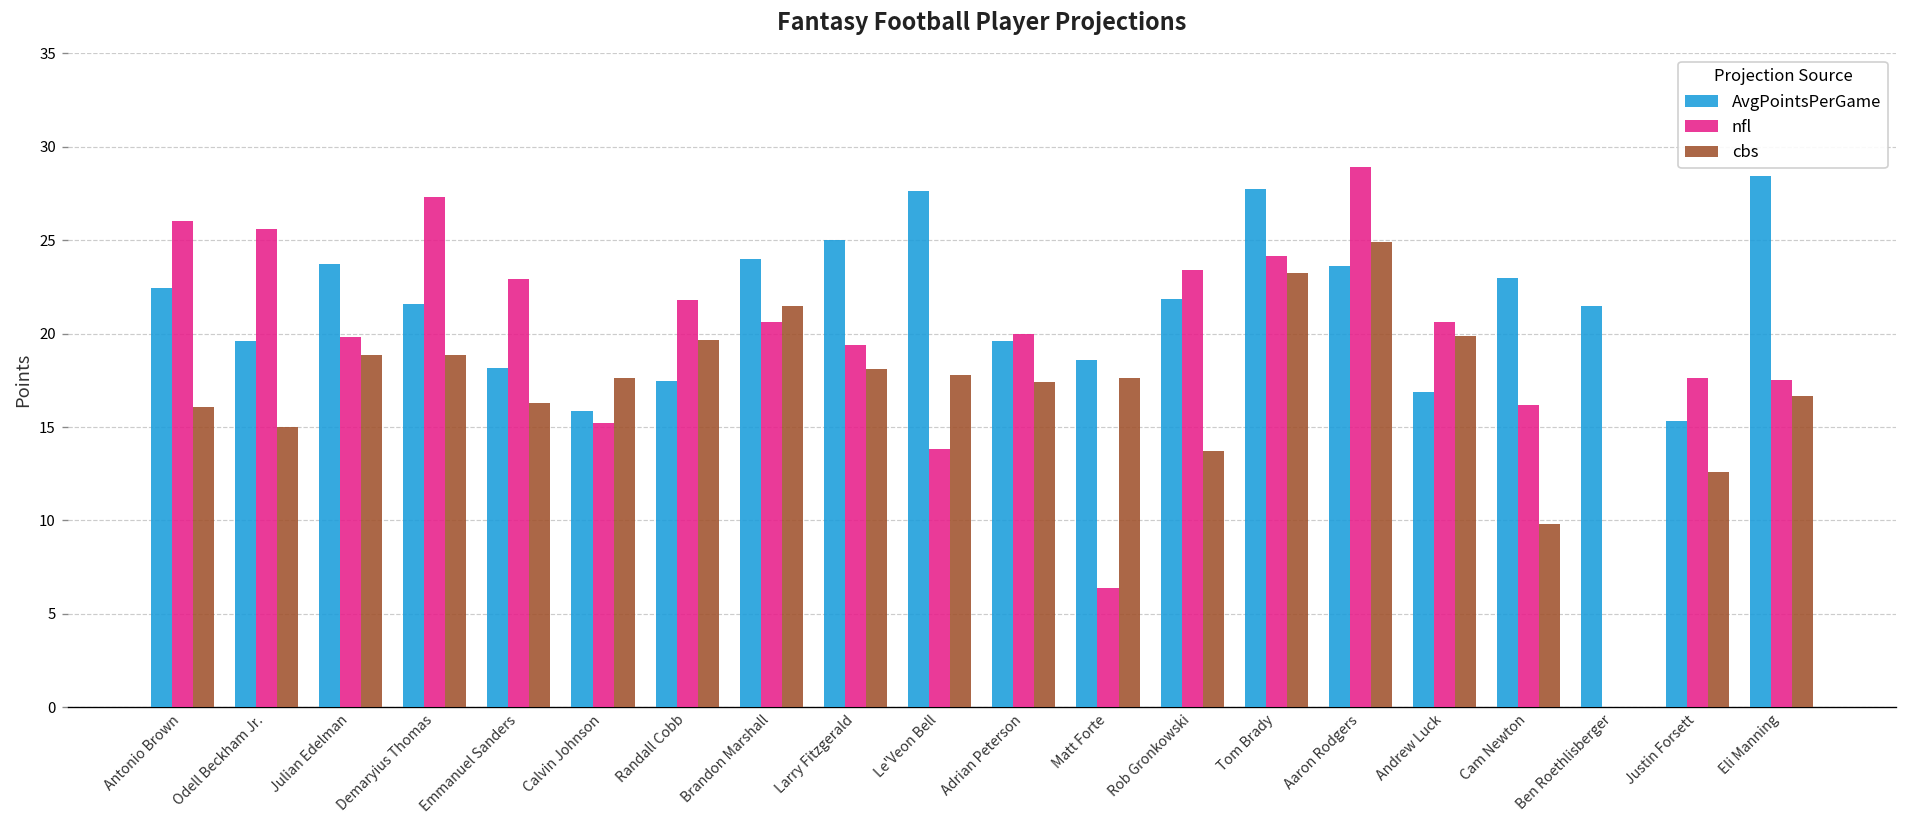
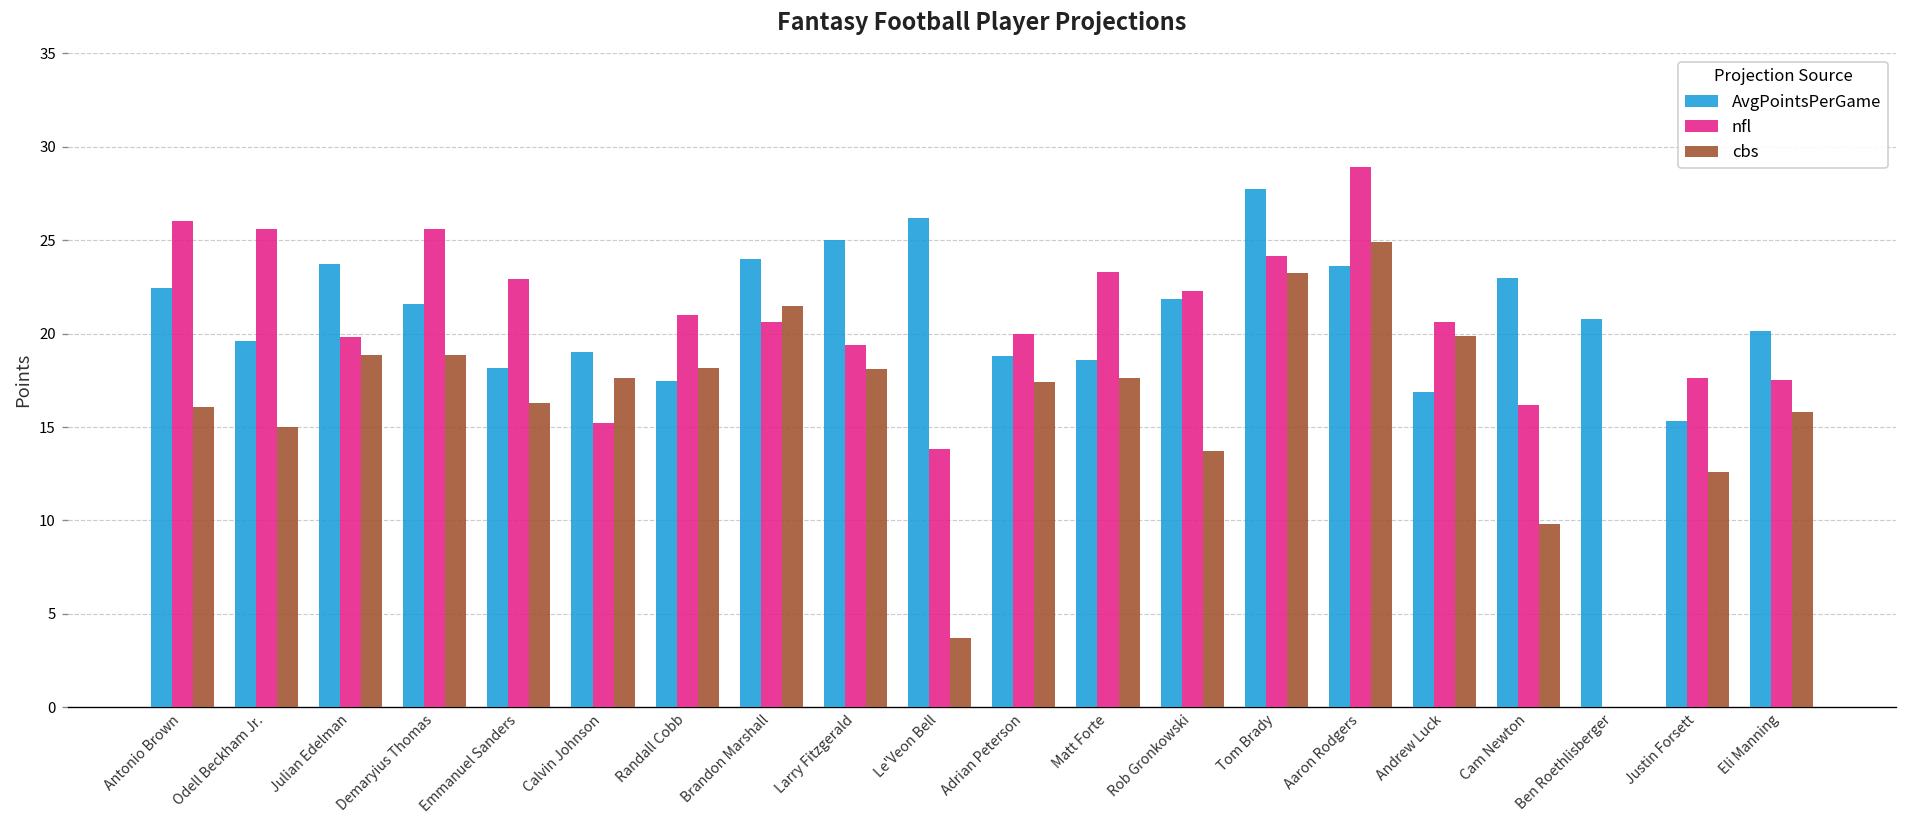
  {
    "AvgPointsPerGame": {
      "Antonio Brown": 22.5,
      "Odell Beckham Jr.": 19.6,
      "Julian Edelman": 23.7,
      "Demaryius Thomas": 21.6,
      "Emmanuel Sanders": 18.2,
-     "Calvin Johnson": 15.8,
+     "Calvin Johnson": 19.0,
      "Randall Cobb": 17.5,
      "Brandon Marshall": 24.0,
      "Larry Fitzgerald": 25.0,
-     "Le'Veon Bell": 27.6,
-     "Adrian Peterson": 19.6,
+     "Le'Veon Bell": 26.2,
+     "Adrian Peterson": 18.8,
      "Matt Forte": 18.6,
      "Rob Gronkowski": 21.9,
      "Tom Brady": 27.7,
      "Aaron Rodgers": 23.6,
      "Andrew Luck": 16.9,
      "Cam Newton": 23.0,
-     "Ben Roethlisberger": 21.5,
+     "Ben Roethlisberger": 20.8,
      "Justin Forsett": 15.3,
-     "Eli Manning": 28.4
+     "Eli Manning": 20.1
    },
    "nfl": {
      "Antonio Brown": 26.0,
      "Odell Beckham Jr.": 25.6,
      "Julian Edelman": 19.8,
-     "Demaryius Thomas": 27.3,
+     "Demaryius Thomas": 25.6,
      "Emmanuel Sanders": 22.9,
      "Calvin Johnson": 15.2,
-     "Randall Cobb": 21.8,
+     "Randall Cobb": 21.0,
      "Brandon Marshall": 20.6,
      "Larry Fitzgerald": 19.4,
      "Le'Veon Bell": 13.8,
      "Adrian Peterson": 20.0,
-     "Matt Forte": 6.4,
-     "Rob Gronkowski": 23.4,
+     "Matt Forte": 23.3,
+     "Rob Gronkowski": 22.3,
      "Tom Brady": 24.2,
      "Aaron Rodgers": 28.9,
      "Andrew Luck": 20.6,
      "Cam Newton": 16.2,
      "Ben Roethlisberger": 0.0,
      "Justin Forsett": 17.6,
      "Eli Manning": 17.5
    },
    "cbs": {
      "Antonio Brown": 16.1,
      "Odell Beckham Jr.": 15.0,
      "Julian Edelman": 18.9,
      "Demaryius Thomas": 18.8,
      "Emmanuel Sanders": 16.3,
      "Calvin Johnson": 17.6,
-     "Randall Cobb": 19.7,
+     "Randall Cobb": 18.1,
      "Brandon Marshall": 21.5,
      "Larry Fitzgerald": 18.1,
-     "Le'Veon Bell": 17.8,
+     "Le'Veon Bell": 3.7,
      "Adrian Peterson": 17.4,
      "Matt Forte": 17.6,
      "Rob Gronkowski": 13.7,
      "Tom Brady": 23.2,
      "Aaron Rodgers": 24.9,
      "Andrew Luck": 19.9,
      "Cam Newton": 9.8,
      "Ben Roethlisberger": 0.0,
      "Justin Forsett": 12.6,
-     "Eli Manning": 16.7
+     "Eli Manning": 15.8
    }
  }
